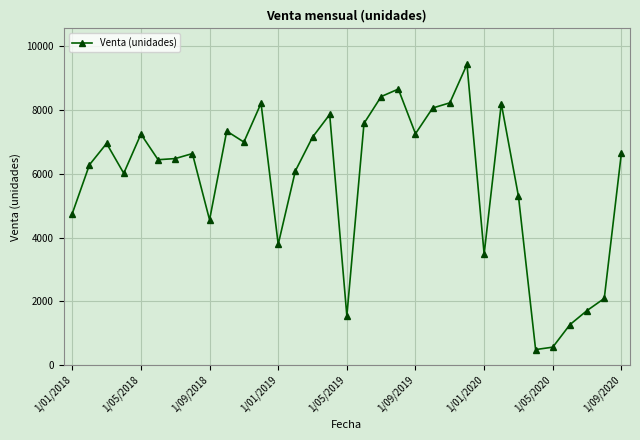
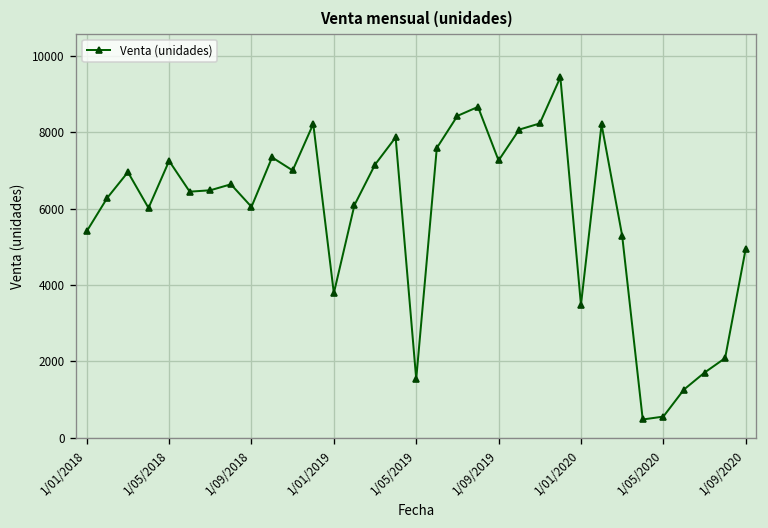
  {
-   "1/01/2018": 4800,
+   "1/01/2018": 5400,
    "1/05/2018": 7200,
-   "1/09/2018": 4600,
+   "1/09/2018": 6000,
    "1/01/2019": 3800,
    "1/05/2019": 1500,
    "1/09/2019": 7300,
    "1/01/2020": 3500,
    "1/05/2020": 600,
-   "1/09/2020": 6700
+   "1/09/2020": 4900
  }
